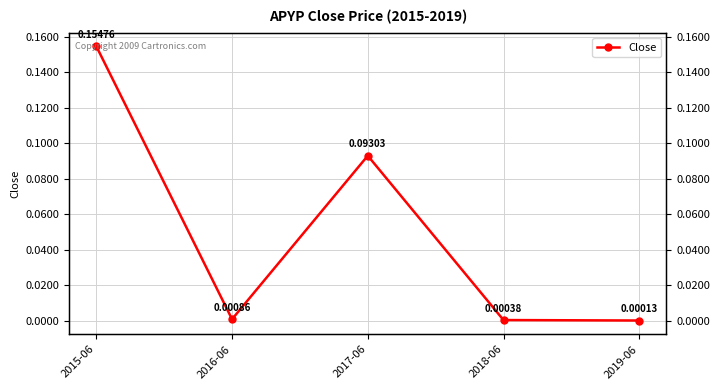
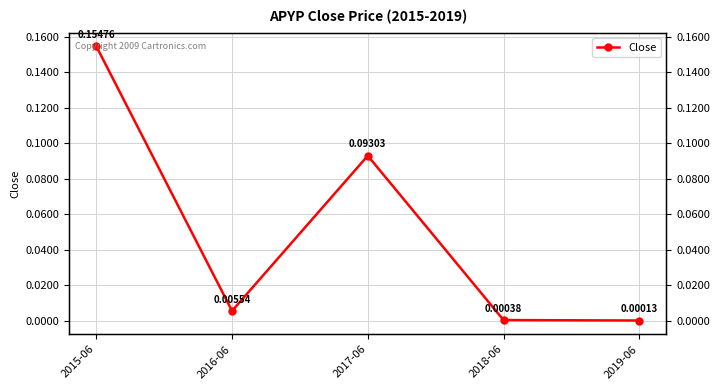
  {
    "2015-06": 0.15476,
-   "2016-06": 0.00086,
+   "2016-06": 0.00554,
    "2017-06": 0.09303,
    "2018-06": 0.00038,
    "2019-06": 0.00013
  }
